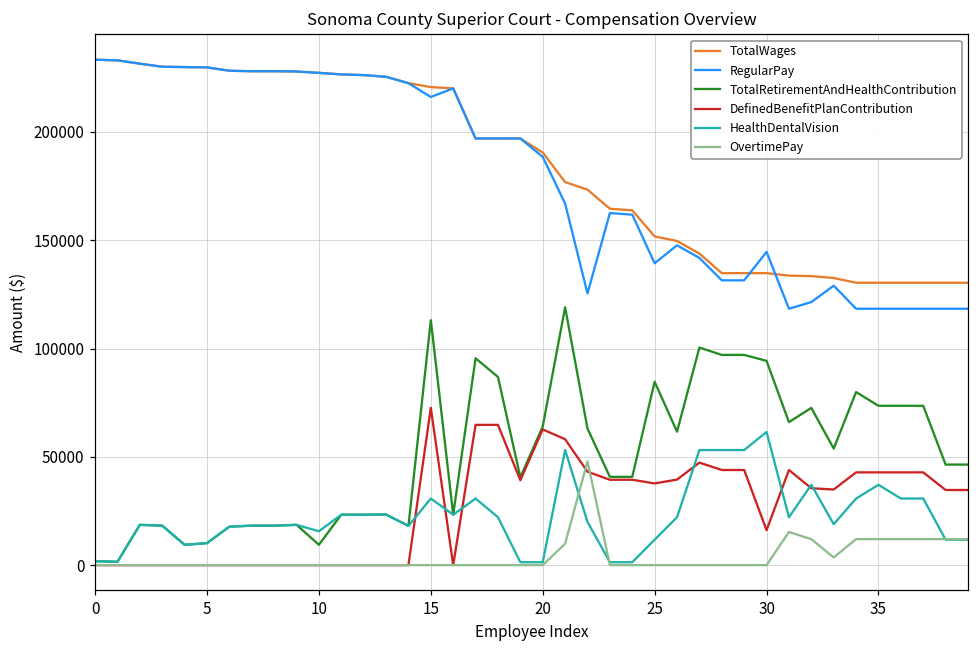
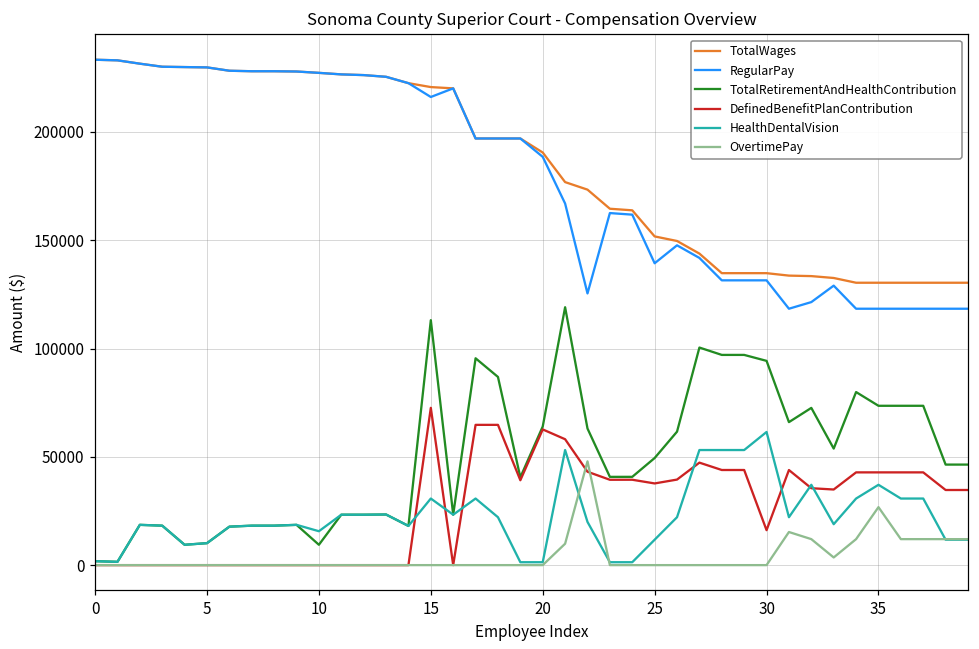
  {
    "TotalWages": {
      "15": 221000,
      "20": 191000,
      "25": 152000,
      "30": 135000,
      "35": 130000
    },
    "RegularPay": {
      "15": 216000,
      "20": 189000,
      "25": 139000,
-     "30": 145000,
+     "30": 131000,
      "35": 118000
    },
    "TotalRetirementAndHealthContribution": {
      "10": 9000,
      "15": 113000,
      "20": 64000,
-     "25": 85000,
+     "25": 49000,
      "30": 94000,
      "35": 74000
    },
    "DefinedBenefitPlanContribution": {
      "15": 73000,
      "20": 63000,
      "25": 38000,
      "30": 16000,
      "35": 43000
    },
    "HealthDentalVision": {
      "10": 16000,
      "15": 31000,
      "20": 1000,
      "25": 12000,
      "30": 61000,
      "35": 37000
    },
    "OvertimePay": {
      "15": 0,
      "20": 0,
      "25": 0,
      "30": 0,
-     "35": 12000
+     "35": 27000
    }
  }
